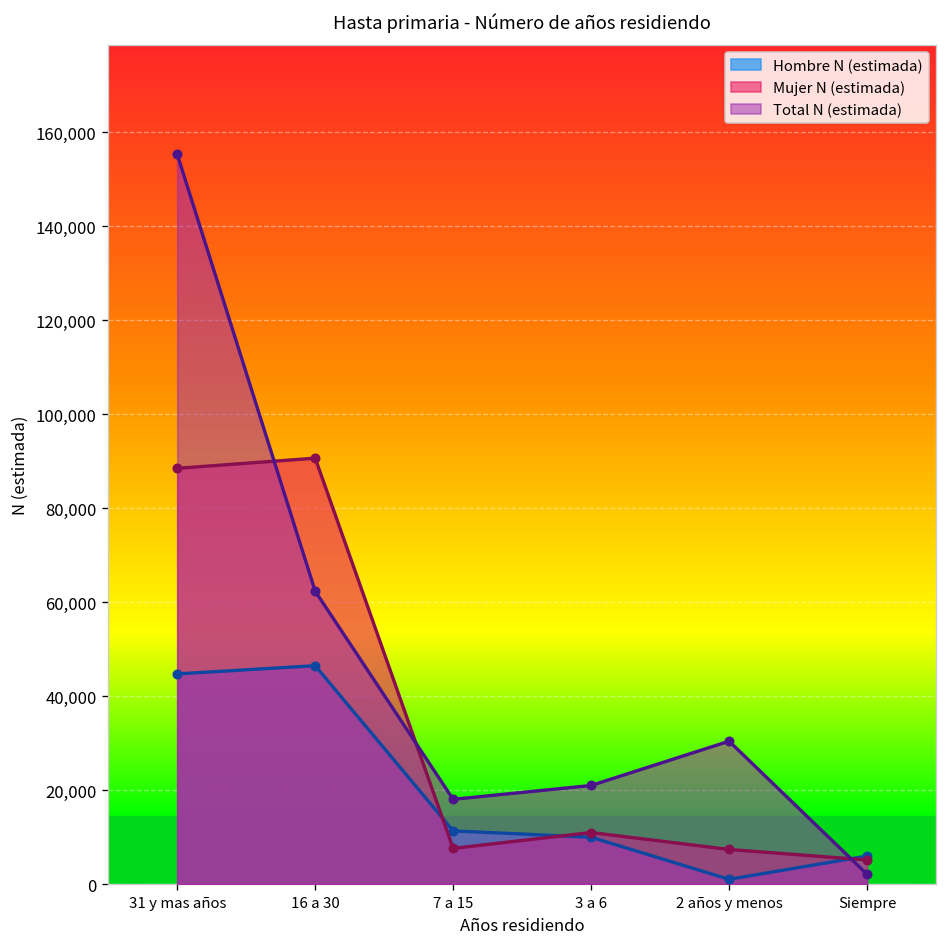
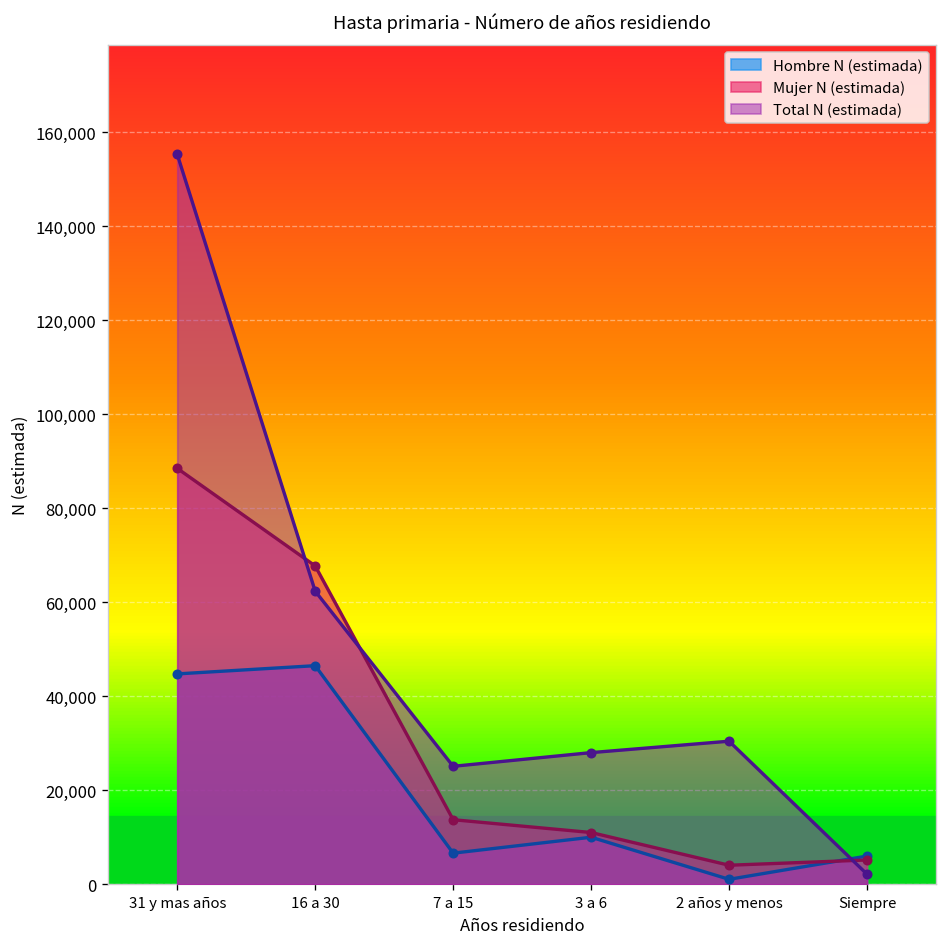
  {
    "Hombre N (estimada)": {
      "31 y mas años": "45,000",
      "16 a 30": "47,000",
-     "7 a 15": "11,000",
+     "7 a 15": "7,000",
      "3 a 6": "10,000",
      "2 años y menos": "1,000",
      "Siempre": "6,000"
    },
    "Mujer N (estimada)": {
      "31 y mas años": "88,000",
-     "16 a 30": "91,000",
-     "7 a 15": "8,000",
+     "16 a 30": "68,000",
+     "7 a 15": "14,000",
      "3 a 6": "11,000",
-     "2 años y menos": "7,000",
+     "2 años y menos": "4,000",
      "Siempre": "5,000"
    },
    "Total N (estimada)": {
      "31 y mas años": "155,000",
      "16 a 30": "62,000",
-     "7 a 15": "18,000",
-     "3 a 6": "21,000",
+     "7 a 15": "25,000",
+     "3 a 6": "28,000",
      "2 años y menos": "30,000",
      "Siempre": "2,000"
    }
  }
